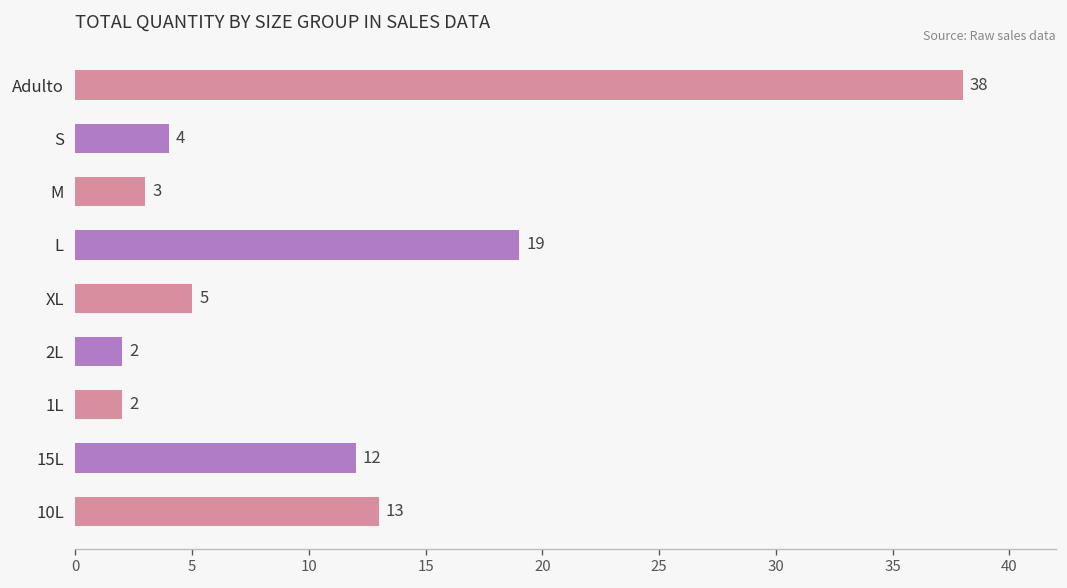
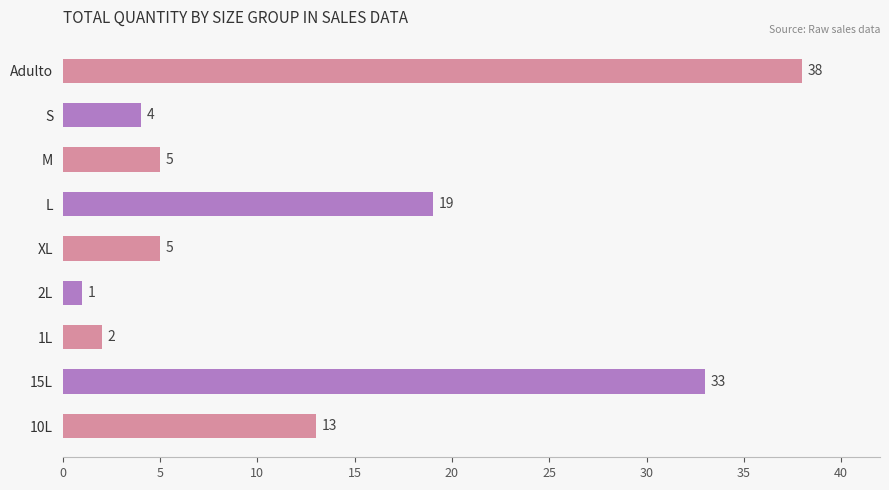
  {
    "Adulto": 38,
    "S": 4,
-   "M": 3,
+   "M": 5,
    "L": 19,
    "XL": 5,
-   "2L": 2,
+   "2L": 1,
    "1L": 2,
-   "15L": 12,
+   "15L": 33,
    "10L": 13
  }
